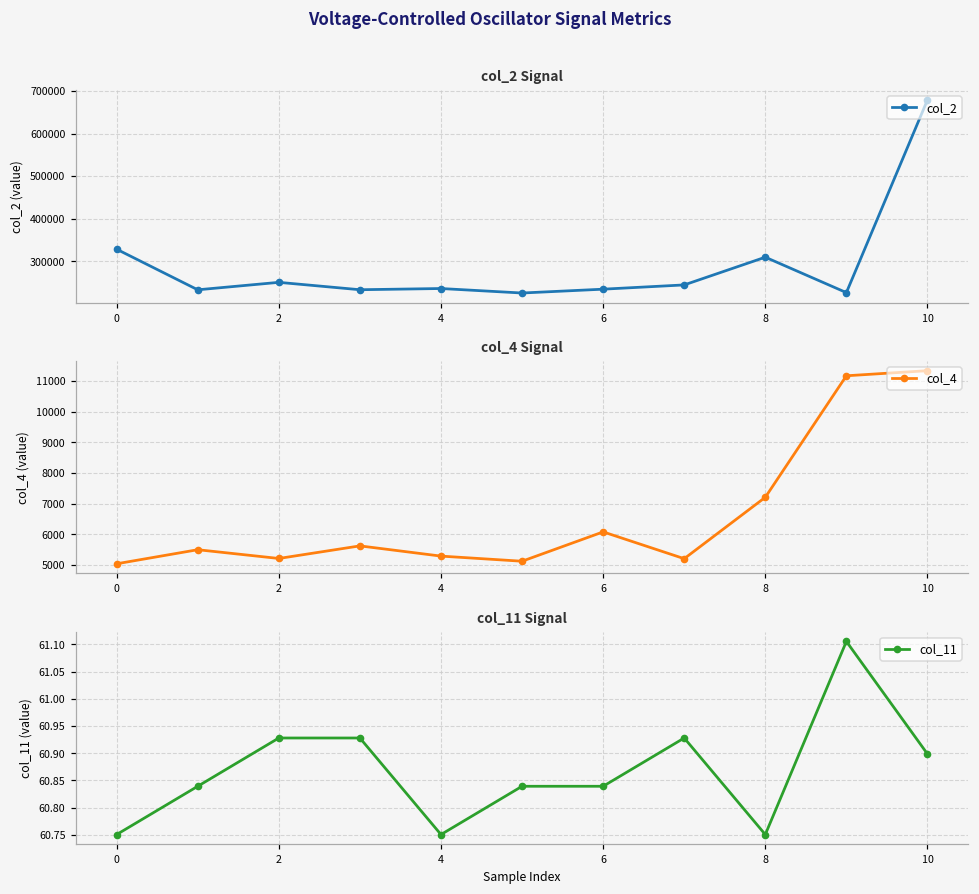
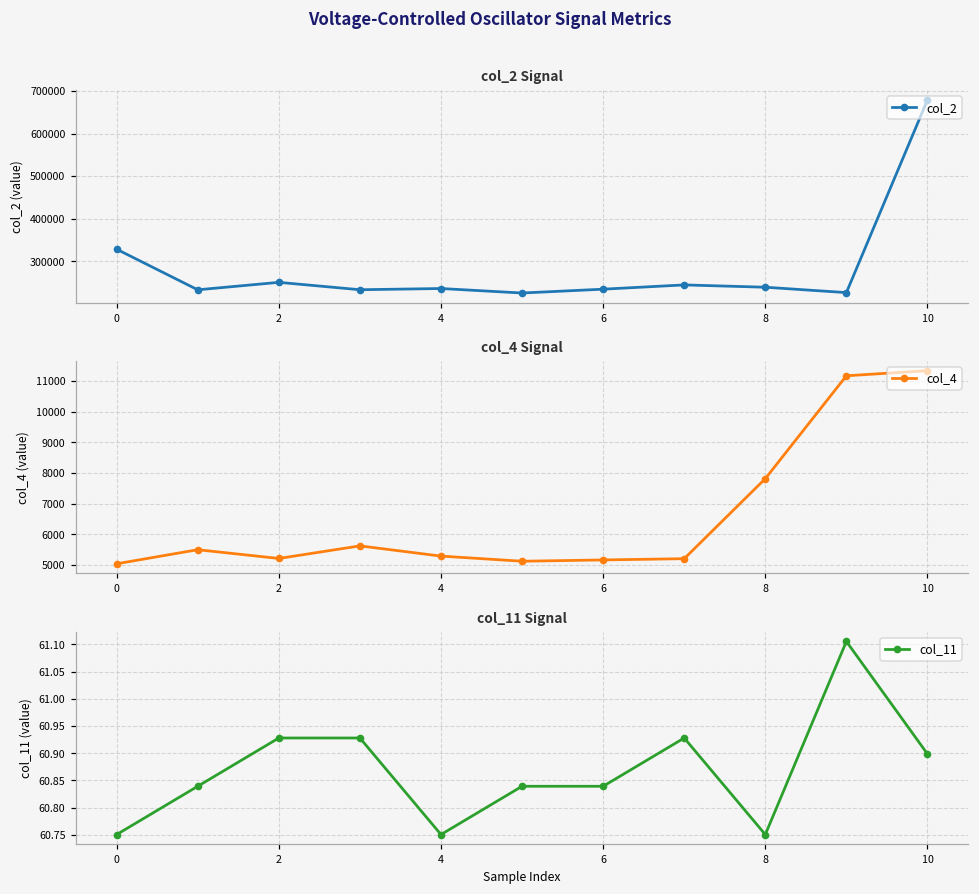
  {
    "col_2 Signal": {
      "0": 330000,
      "2": 250000,
      "4": 240000,
      "6": 230000,
-     "8": 310000
+     "8": 240000
    },
    "col_4 Signal": {
      "0": 5000,
      "2": 5200,
      "4": 5300,
-     "6": 6100,
-     "8": 7200
+     "6": 5200,
+     "8": 7800
    },
    "col_11 Signal": {
      "0": 60.75,
      "2": 60.93,
      "4": 60.75,
      "6": 60.84,
      "8": 60.75,
      "10": 60.90
    }
  }
